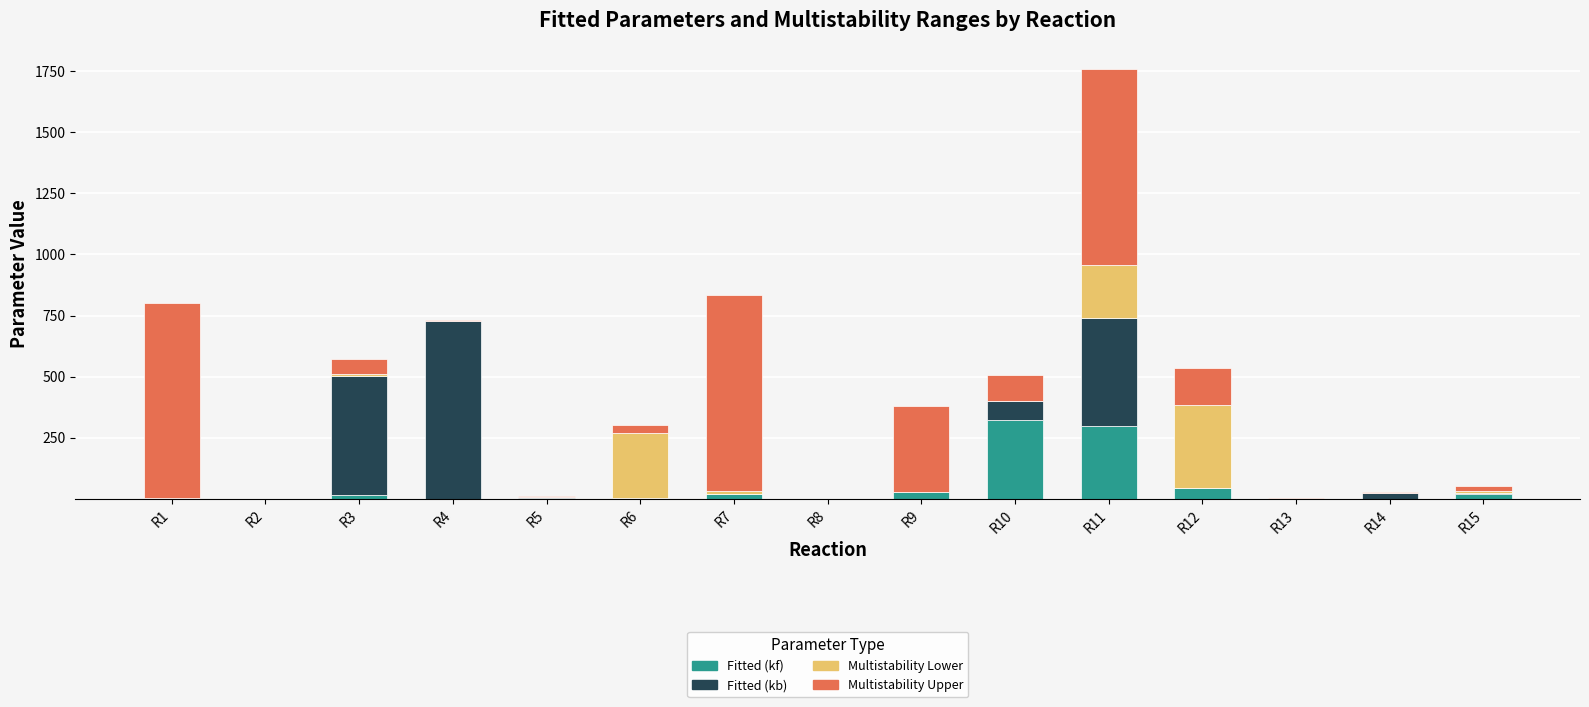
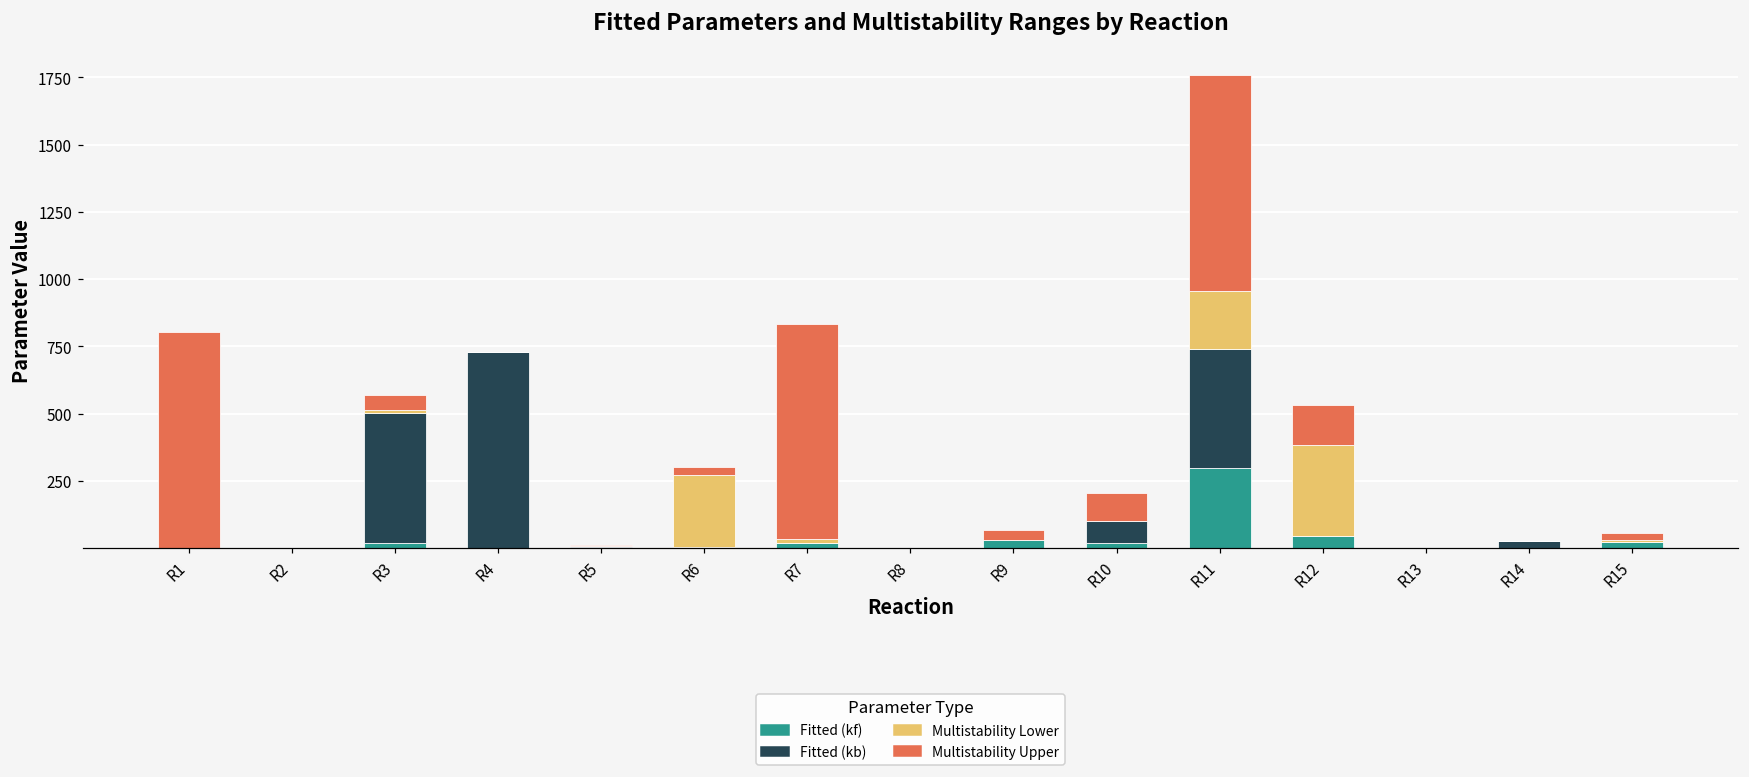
  {
    "Fitted (kf)": {
      "R3": 20,
      "R7": 20,
      "R9": 30,
-     "R10": 320,
+     "R10": 20,
      "R11": 300,
      "R12": 50,
      "R15": 20
    },
    "Fitted (kb)": {
      "R3": 480,
      "R4": 730,
      "R6": 0,
      "R8": 0,
      "R10": 80,
      "R11": 440,
      "R14": 20
    },
    "Multistability Lower": {
      "R2": 0,
      "R3": 10,
      "R6": 260,
      "R7": 10,
      "R9": 0,
      "R10": 0,
      "R11": 220,
      "R12": 340
    },
    "Multistability Upper": {
      "R1": 800,
      "R3": 60,
      "R6": 30,
      "R7": 800,
-     "R9": 350,
+     "R9": 40,
      "R10": 100,
      "R11": 800,
      "R12": 150,
      "R15": 20
    }
  }
